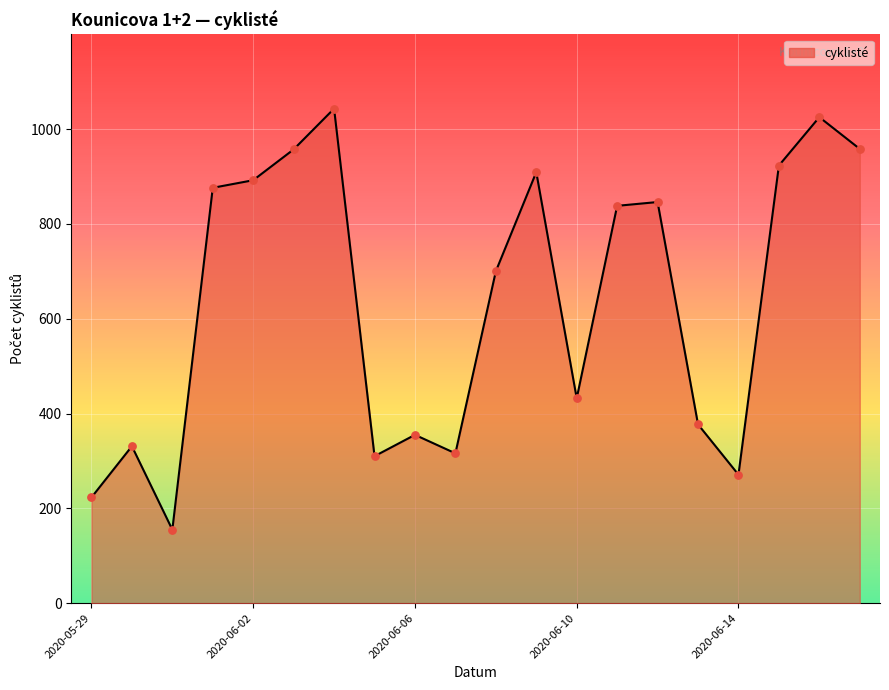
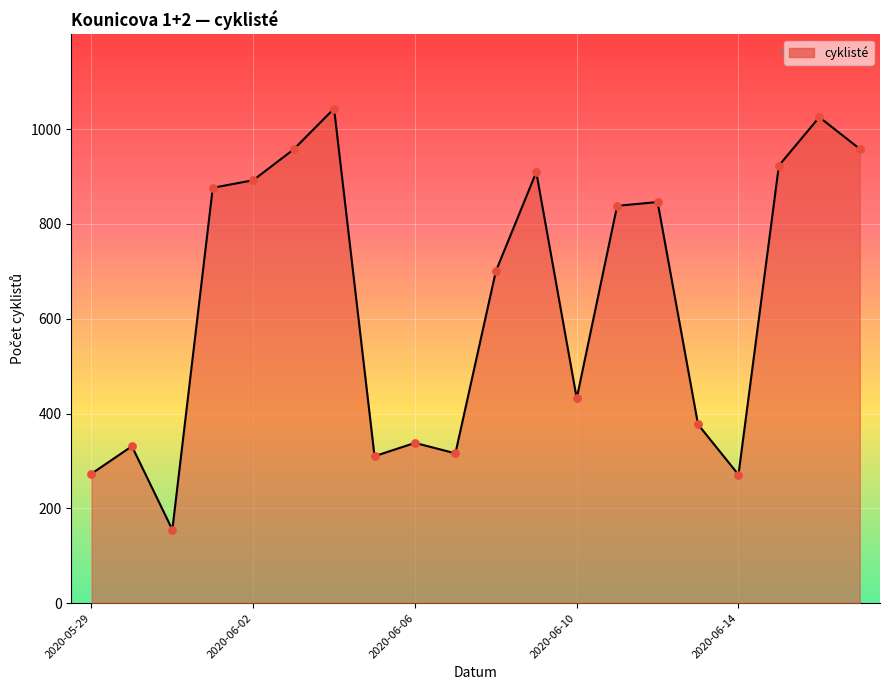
  {
-   "2020-05-29": 220,
+   "2020-05-29": 270,
    "2020-06-02": 890,
-   "2020-06-06": 360,
+   "2020-06-06": 340,
    "2020-06-10": 430,
    "2020-06-14": 270
  }
